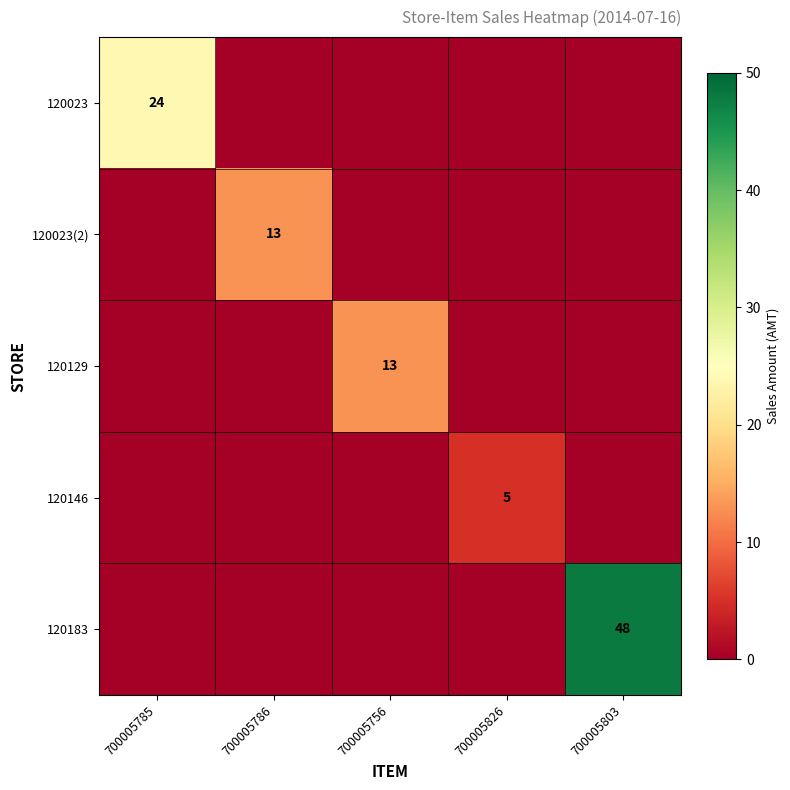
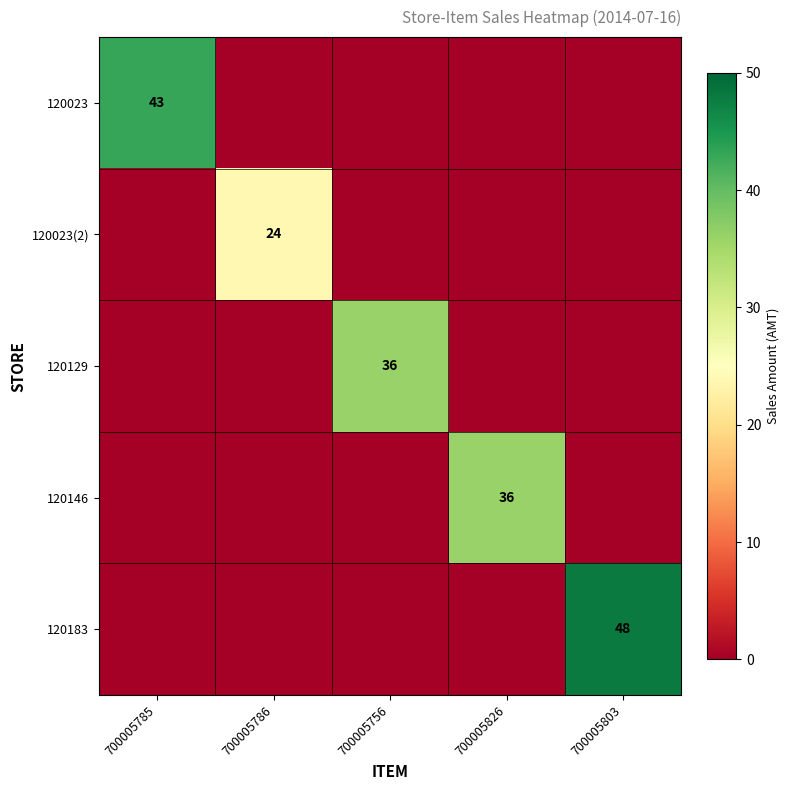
  {
    "120023": {
-     "700005785": 24
+     "700005785": 43
    },
    "120023(2)": {
-     "700005786": 13
+     "700005786": 24
    },
    "120129": {
-     "700005756": 13
+     "700005756": 36
    },
    "120146": {
-     "700005826": 5
+     "700005826": 36
    },
    "120183": {
      "700005803": 48
    }
  }
